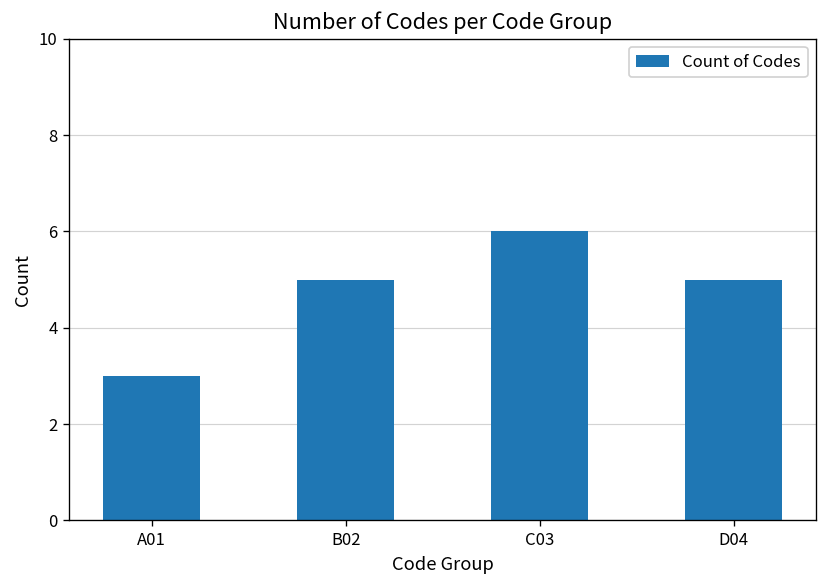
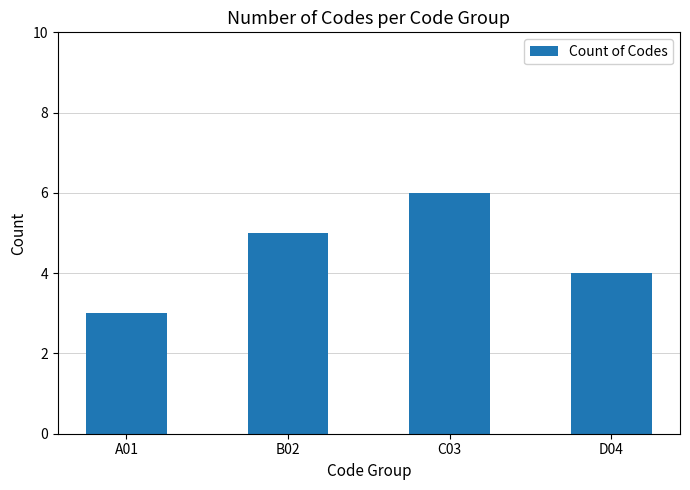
  {
    "A01": 3,
    "B02": 5,
    "C03": 6,
-   "D04": 5
+   "D04": 4
  }
